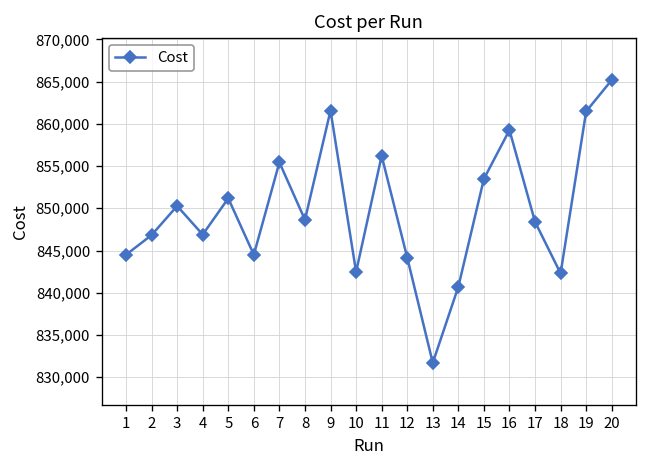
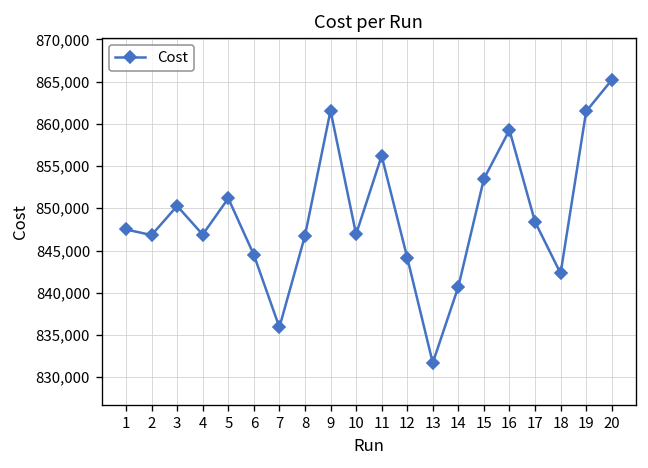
  {
-   "1": "844,000",
+   "1": "847,000",
    "2": "847,000",
    "3": "850,000",
    "4": "847,000",
    "5": "851,000",
    "6": "844,000",
-   "7": "855,000",
-   "8": "849,000",
+   "7": "836,000",
+   "8": "847,000",
    "9": "862,000",
-   "10": "842,000",
+   "10": "847,000",
    "11": "856,000",
    "12": "844,000",
    "13": "832,000",
    "14": "841,000",
    "15": "853,000",
    "16": "859,000",
    "17": "848,000",
    "18": "842,000",
    "19": "861,000",
    "20": "865,000"
  }
